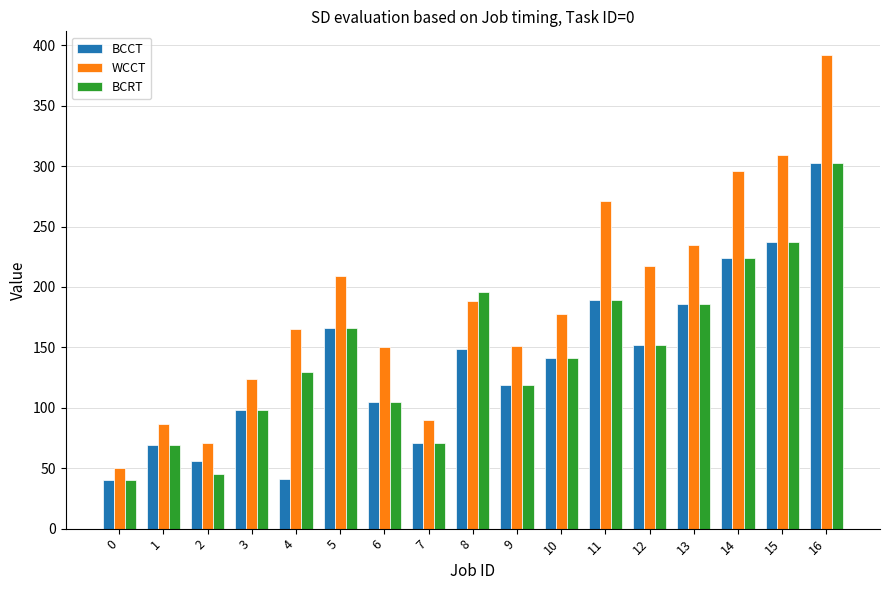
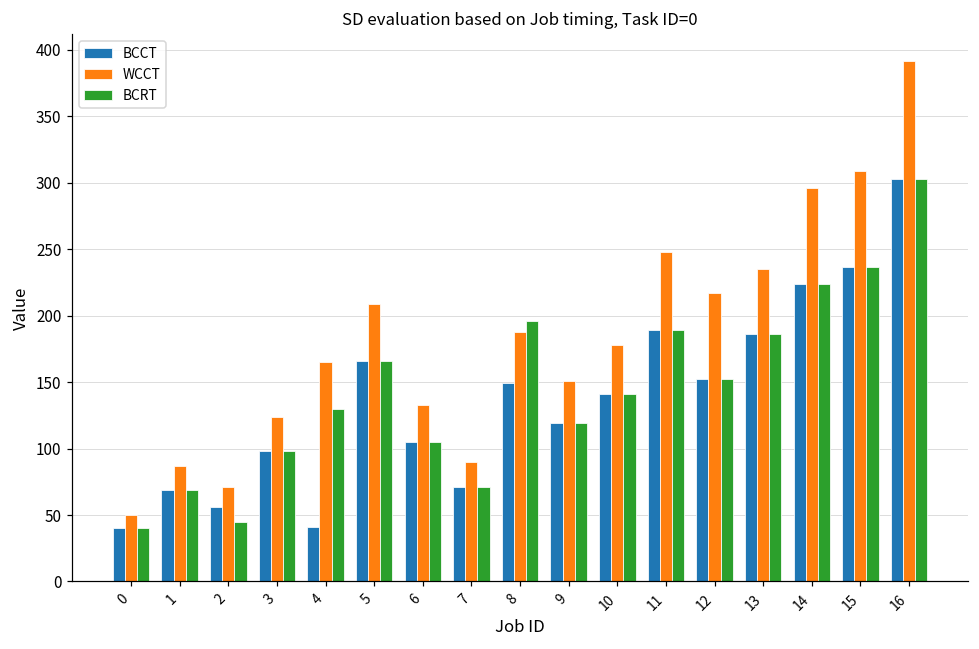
  {
    "BCCT": {
      "0": 40,
      "1": 69,
      "2": 56,
      "3": 98,
      "4": 41,
      "5": 166,
      "6": 105,
      "7": 71,
      "8": 149,
      "9": 119,
      "10": 141,
      "11": 189,
      "12": 152,
      "13": 186,
      "14": 224,
      "15": 237,
      "16": 303
    },
    "WCCT": {
      "0": 50,
      "1": 87,
      "2": 71,
      "3": 124,
      "4": 165,
      "5": 209,
-     "6": 150,
+     "6": 133,
      "7": 90,
      "8": 188,
      "9": 151,
      "10": 178,
-     "11": 271,
+     "11": 248,
      "12": 217,
      "13": 235,
      "14": 296,
      "15": 309,
      "16": 392
    },
    "BCRT": {
      "0": 40,
      "1": 69,
      "2": 45,
      "3": 98,
      "4": 130,
      "5": 166,
      "6": 105,
      "7": 71,
      "8": 196,
      "9": 119,
      "10": 141,
      "11": 189,
      "12": 152,
      "13": 186,
      "14": 224,
      "15": 237,
      "16": 303
    }
  }
